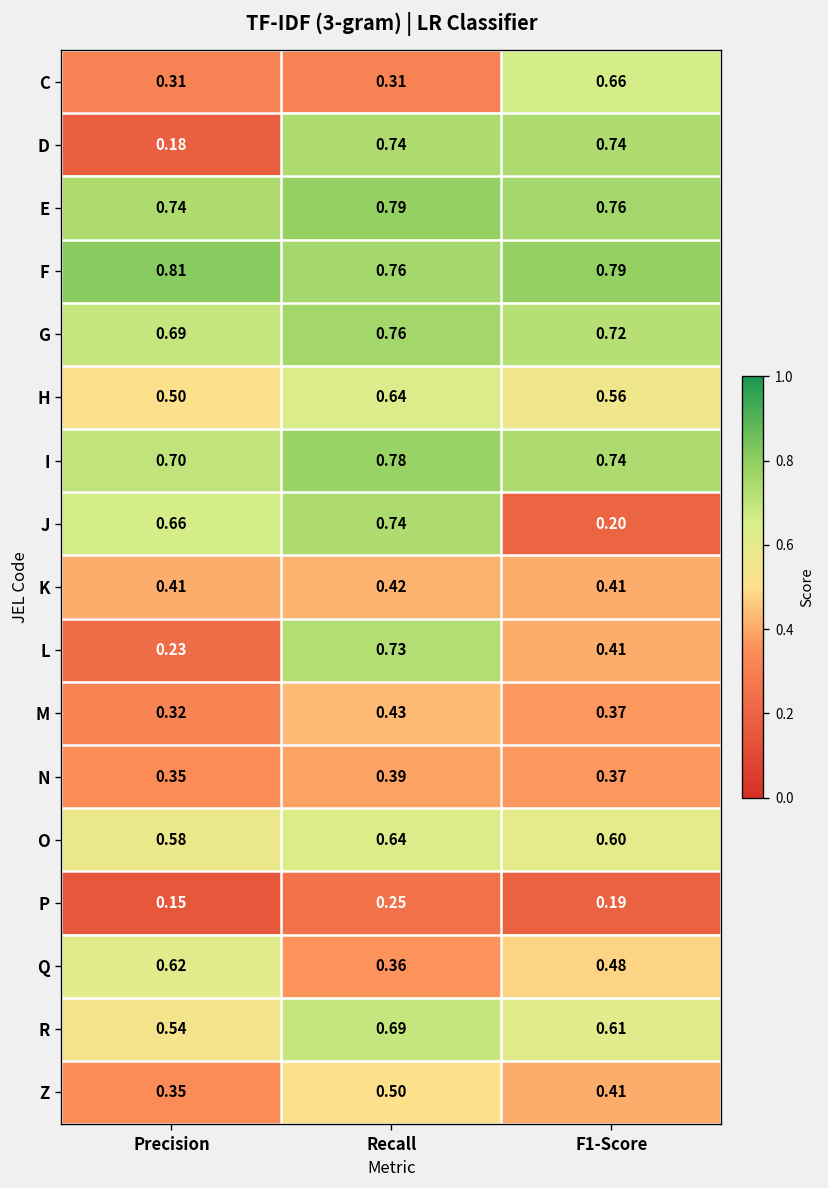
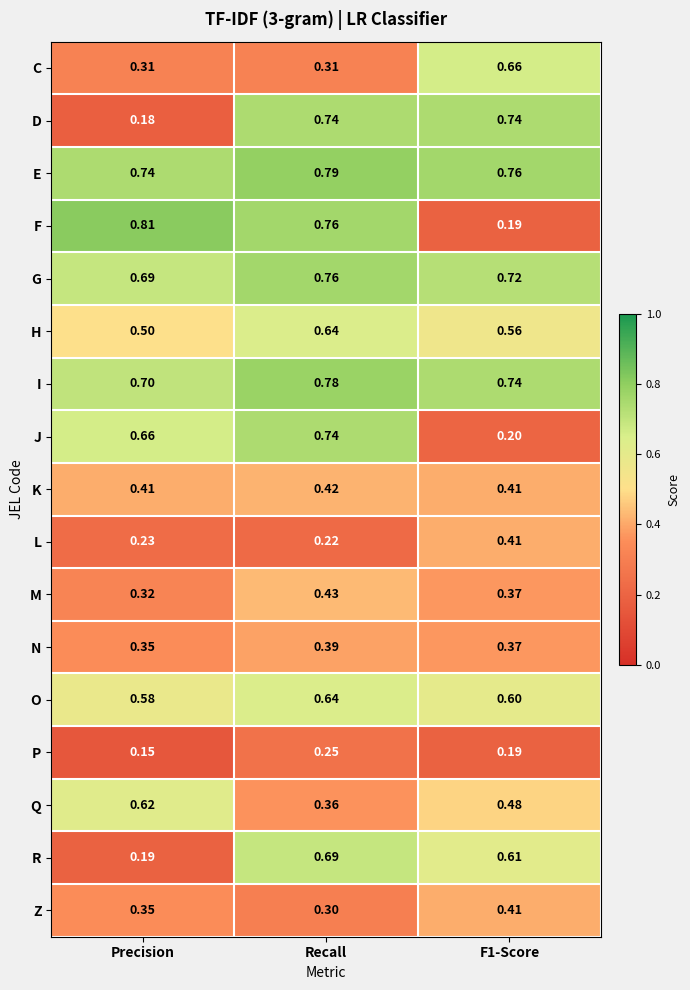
  {
    "C": {
      "Precision": 0.31,
      "Recall": 0.31,
      "F1-Score": 0.66
    },
    "D": {
      "Precision": 0.18,
      "Recall": 0.74,
      "F1-Score": 0.74
    },
    "E": {
      "Precision": 0.74,
      "Recall": 0.79,
      "F1-Score": 0.76
    },
    "F": {
      "Precision": 0.81,
      "Recall": 0.76,
-     "F1-Score": 0.79
+     "F1-Score": 0.19
    },
    "G": {
      "Precision": 0.69,
      "Recall": 0.76,
      "F1-Score": 0.72
    },
    "H": {
      "Precision": 0.50,
      "Recall": 0.64,
      "F1-Score": 0.56
    },
    "I": {
      "Precision": 0.70,
      "Recall": 0.78,
      "F1-Score": 0.74
    },
    "J": {
      "Precision": 0.66,
      "Recall": 0.74,
      "F1-Score": 0.20
    },
    "K": {
      "Precision": 0.41,
      "Recall": 0.42,
      "F1-Score": 0.41
    },
    "L": {
      "Precision": 0.23,
-     "Recall": 0.73,
+     "Recall": 0.22,
      "F1-Score": 0.41
    },
    "M": {
      "Precision": 0.32,
      "Recall": 0.43,
      "F1-Score": 0.37
    },
    "N": {
      "Precision": 0.35,
      "Recall": 0.39,
      "F1-Score": 0.37
    },
    "O": {
      "Precision": 0.58,
      "Recall": 0.64,
      "F1-Score": 0.60
    },
    "P": {
      "Precision": 0.15,
      "Recall": 0.25,
      "F1-Score": 0.19
    },
    "Q": {
      "Precision": 0.62,
      "Recall": 0.36,
      "F1-Score": 0.48
    },
    "R": {
-     "Precision": 0.54,
+     "Precision": 0.19,
      "Recall": 0.69,
      "F1-Score": 0.61
    },
    "Z": {
      "Precision": 0.35,
-     "Recall": 0.50,
+     "Recall": 0.30,
      "F1-Score": 0.41
    }
  }
